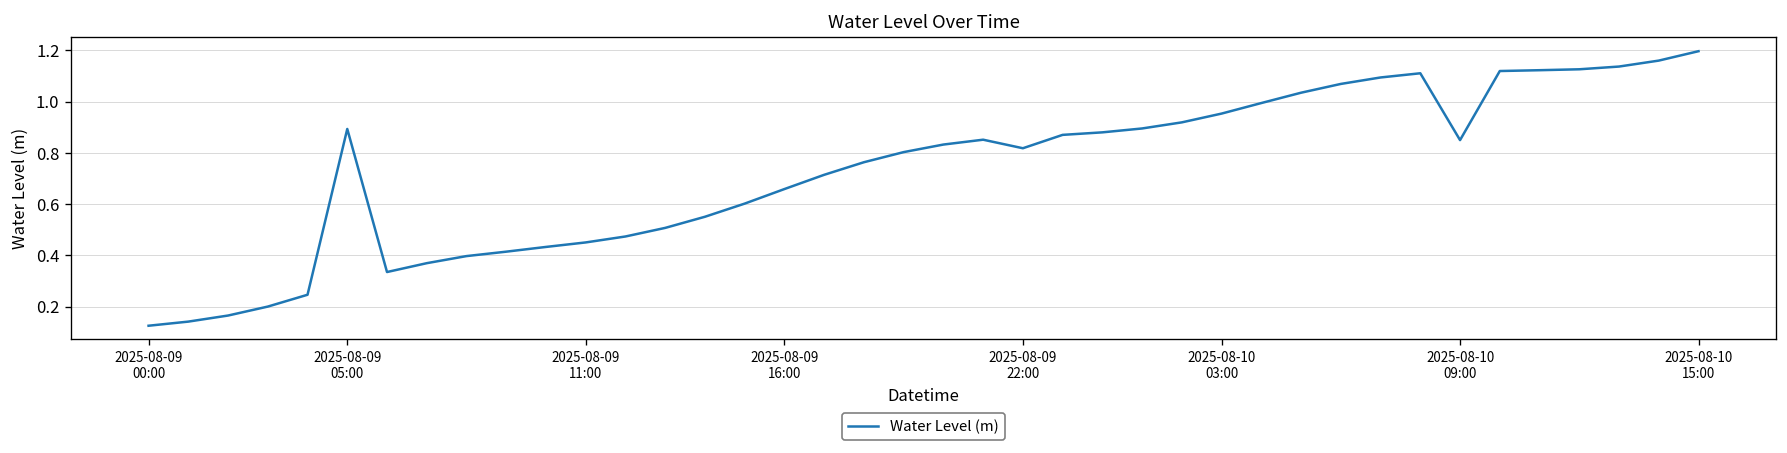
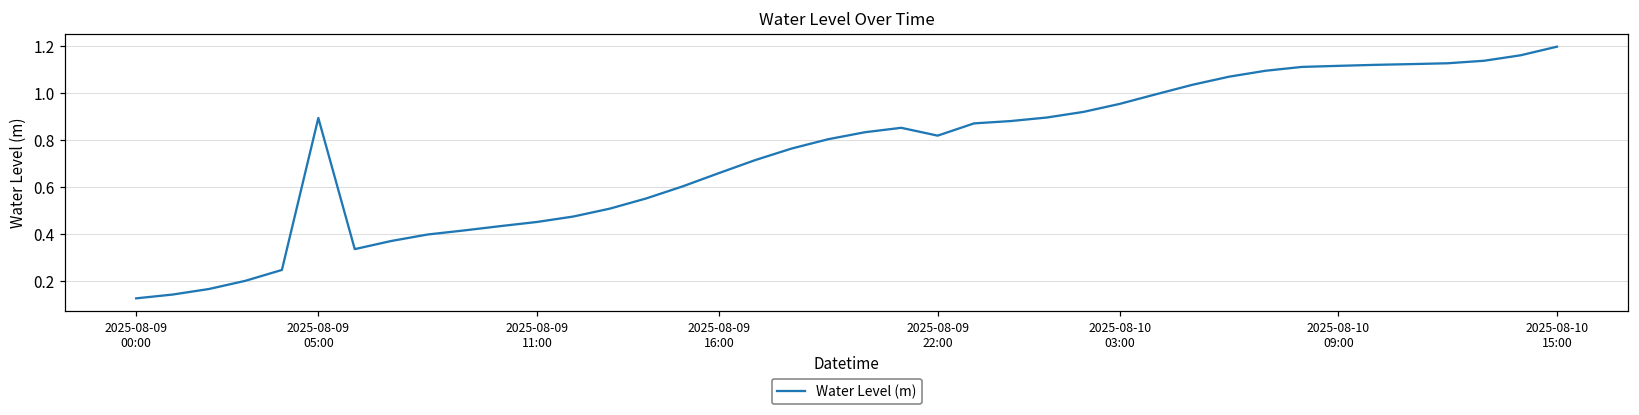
  {
    "2025-08-09 00:00": 0.13,
    "2025-08-09 05:00": 0.89,
    "2025-08-09 11:00": 0.45,
    "2025-08-09 16:00": 0.66,
    "2025-08-09 22:00": 0.82,
    "2025-08-10 03:00": 0.95,
-   "2025-08-10 09:00": 0.85,
+   "2025-08-10 09:00": 1.12,
    "2025-08-10 15:00": 1.20
  }
